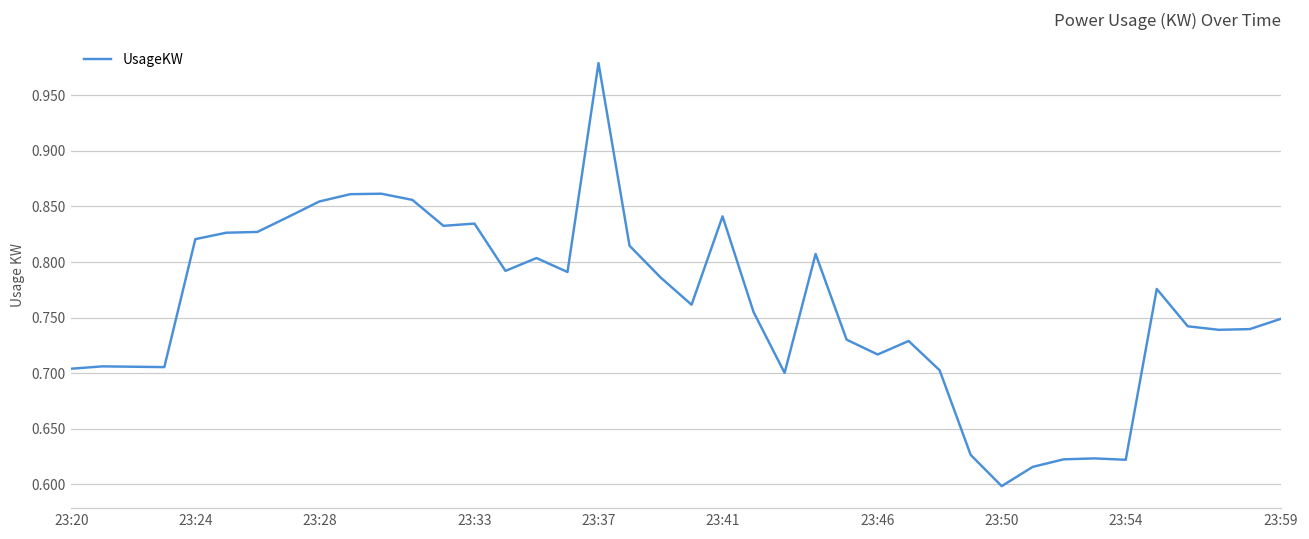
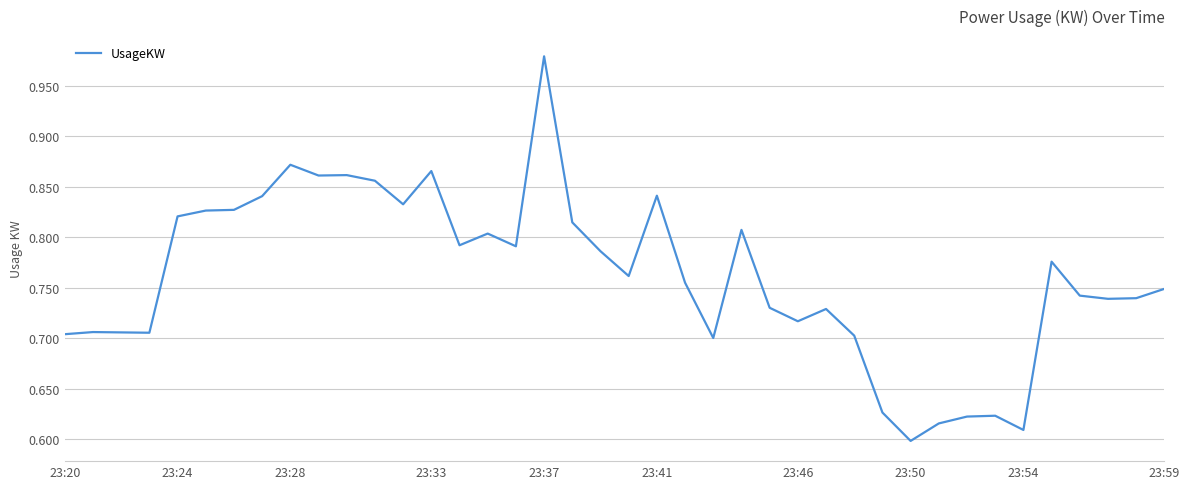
  {
    "23:20": 0.704,
    "23:24": 0.821,
-   "23:28": 0.854,
-   "23:33": 0.835,
+   "23:28": 0.872,
+   "23:33": 0.865,
    "23:37": 0.979,
    "23:41": 0.841,
    "23:46": 0.717,
    "23:50": 0.598,
-   "23:54": 0.622,
+   "23:54": 0.609,
    "23:59": 0.749
  }
